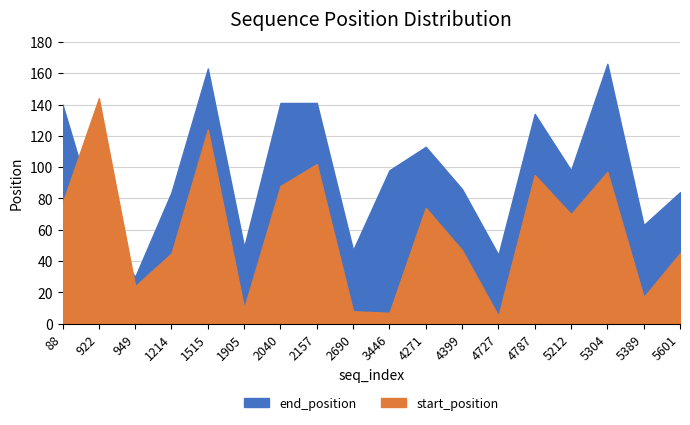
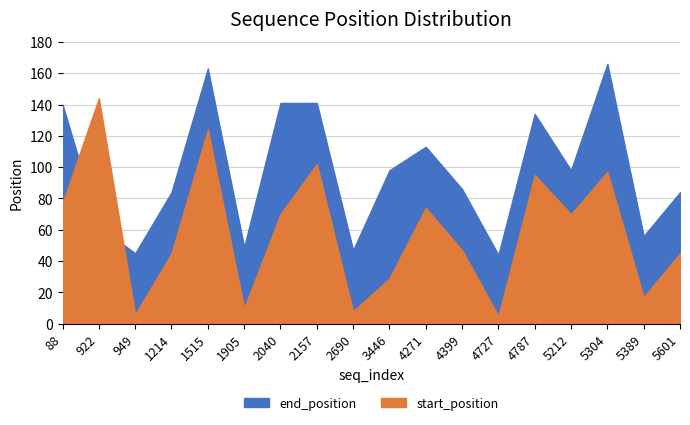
  {
    "end_position": {
      "88": 140,
      "922": 62,
-     "949": 30,
+     "949": 45,
      "1214": 84,
      "1515": 163,
      "1905": 49,
      "2040": 141,
      "2157": 141,
      "2690": 47,
      "3446": 98,
      "4271": 113,
      "4399": 86,
      "4727": 44,
      "4787": 134,
      "5212": 98,
      "5304": 166,
-     "5389": 63,
+     "5389": 56,
      "5601": 84
    },
    "start_position": {
      "88": 77,
      "922": 144,
-     "949": 24,
+     "949": 6,
      "1214": 45,
      "1515": 124,
      "1905": 10,
-     "2040": 88,
+     "2040": 70,
      "2157": 102,
      "2690": 8,
-     "3446": 7,
+     "3446": 29,
      "4271": 74,
      "4399": 47,
      "4727": 5,
      "4787": 95,
      "5212": 70,
      "5304": 97,
      "5389": 17,
      "5601": 45
    }
  }
